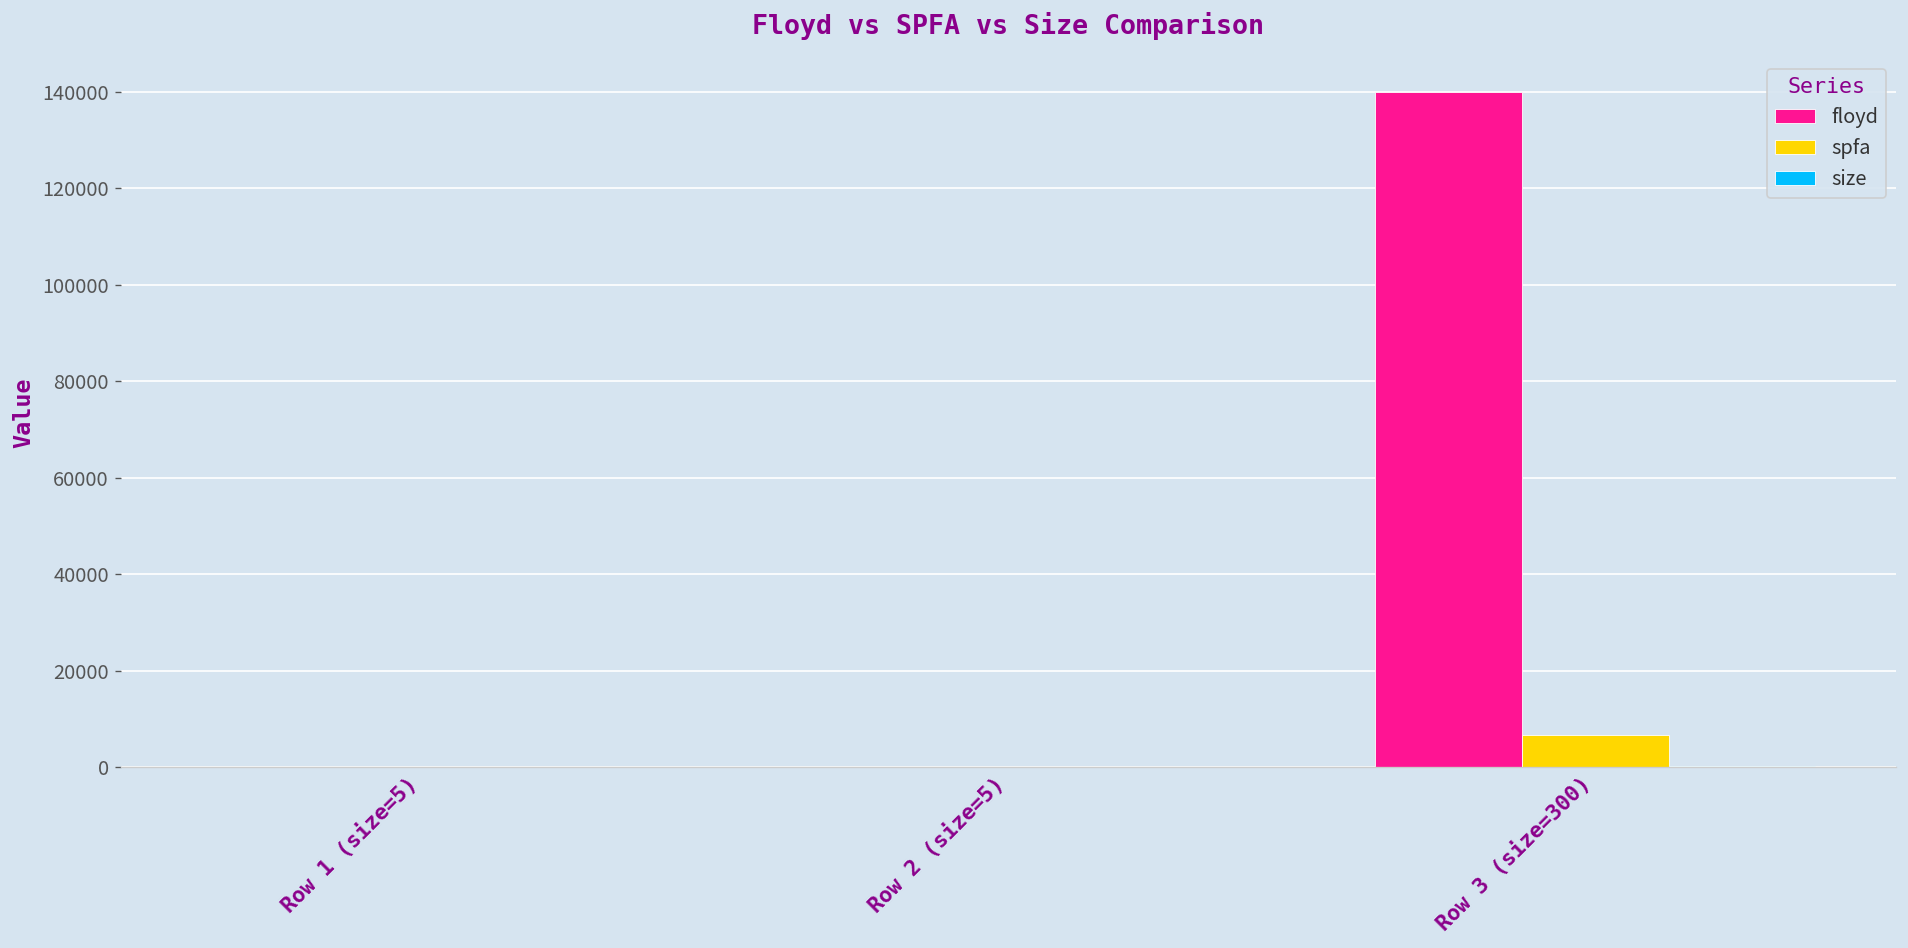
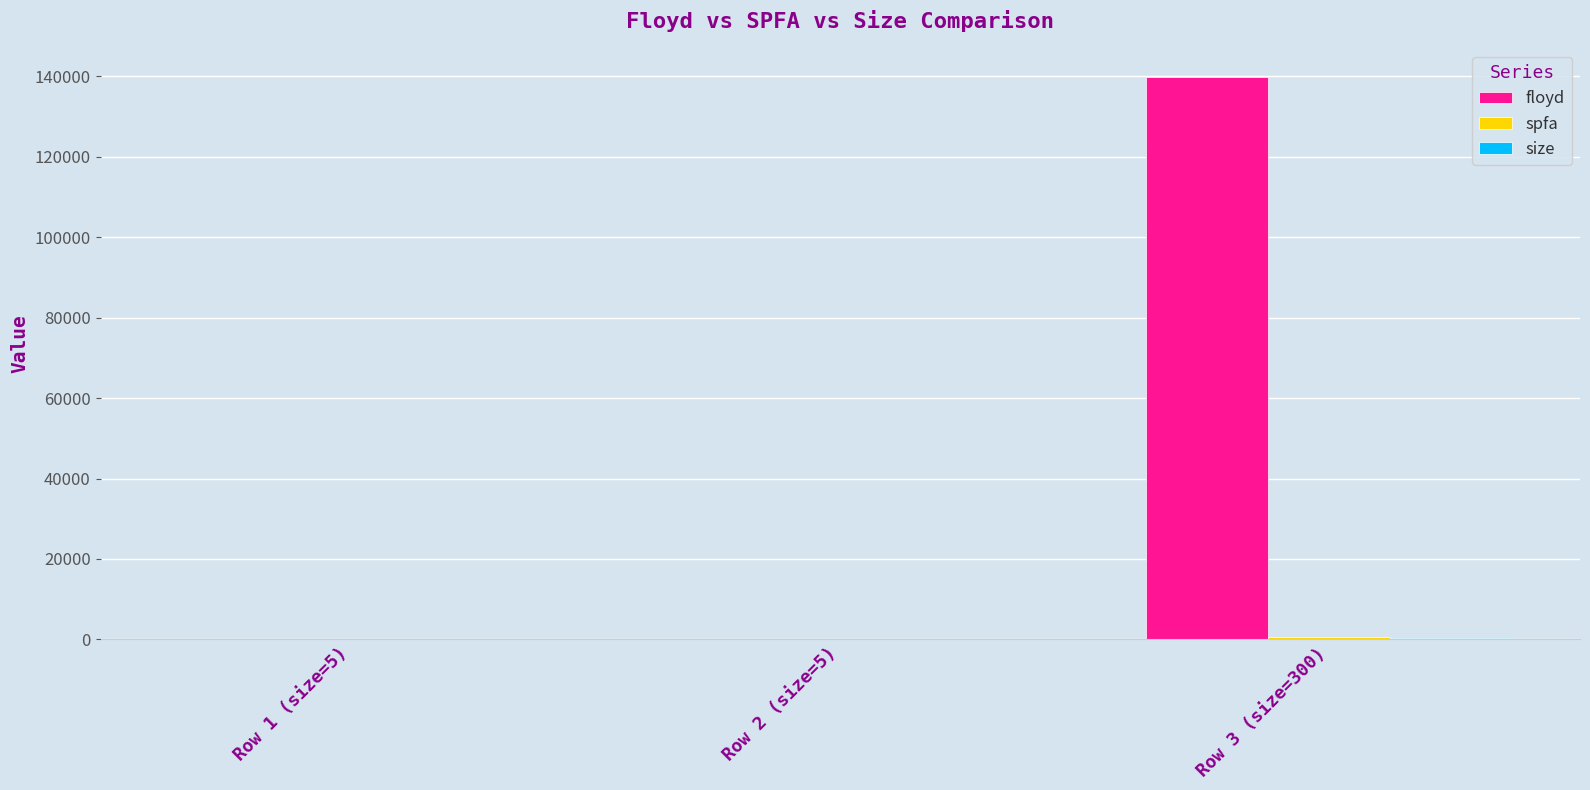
  {
    "floyd": {
      "Row 3 (size=300)": 140000
    },
    "spfa": {
-     "Row 3 (size=300)": 7000
+     "Row 3 (size=300)": 1000
    }
  }
